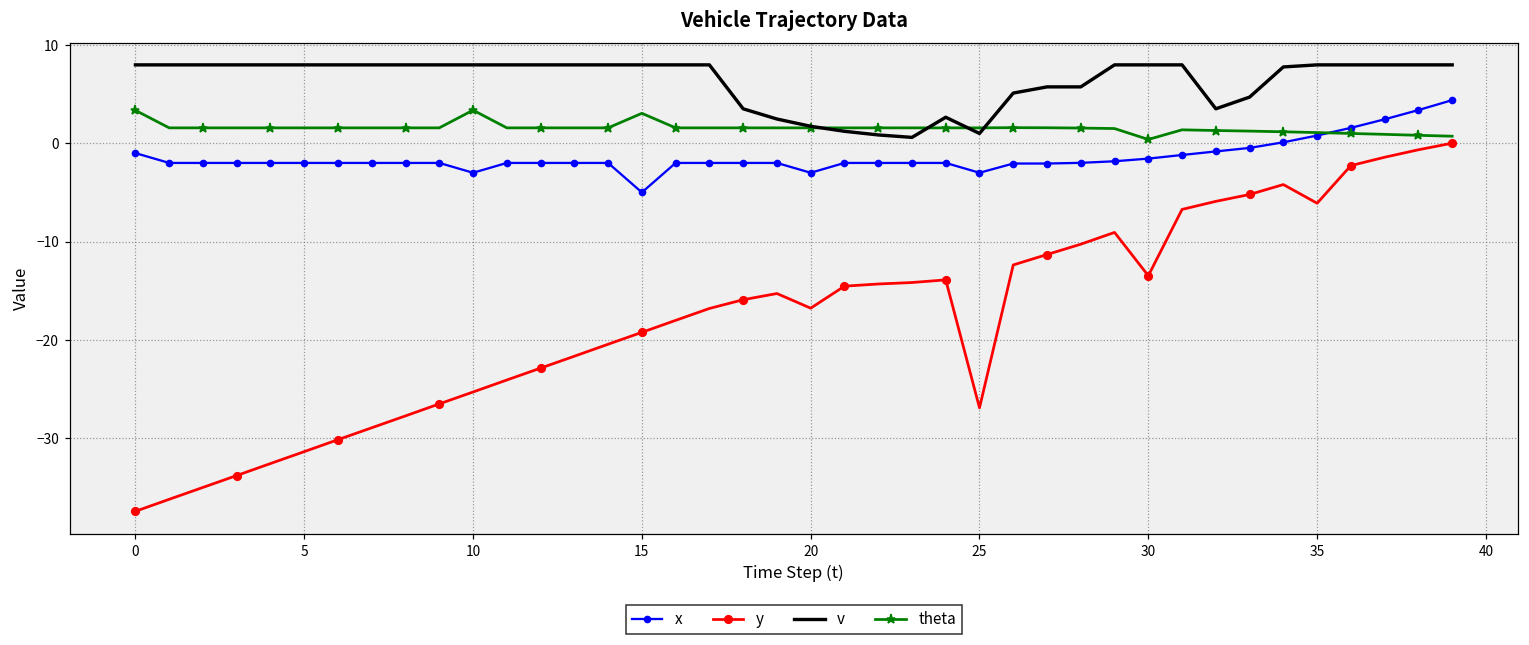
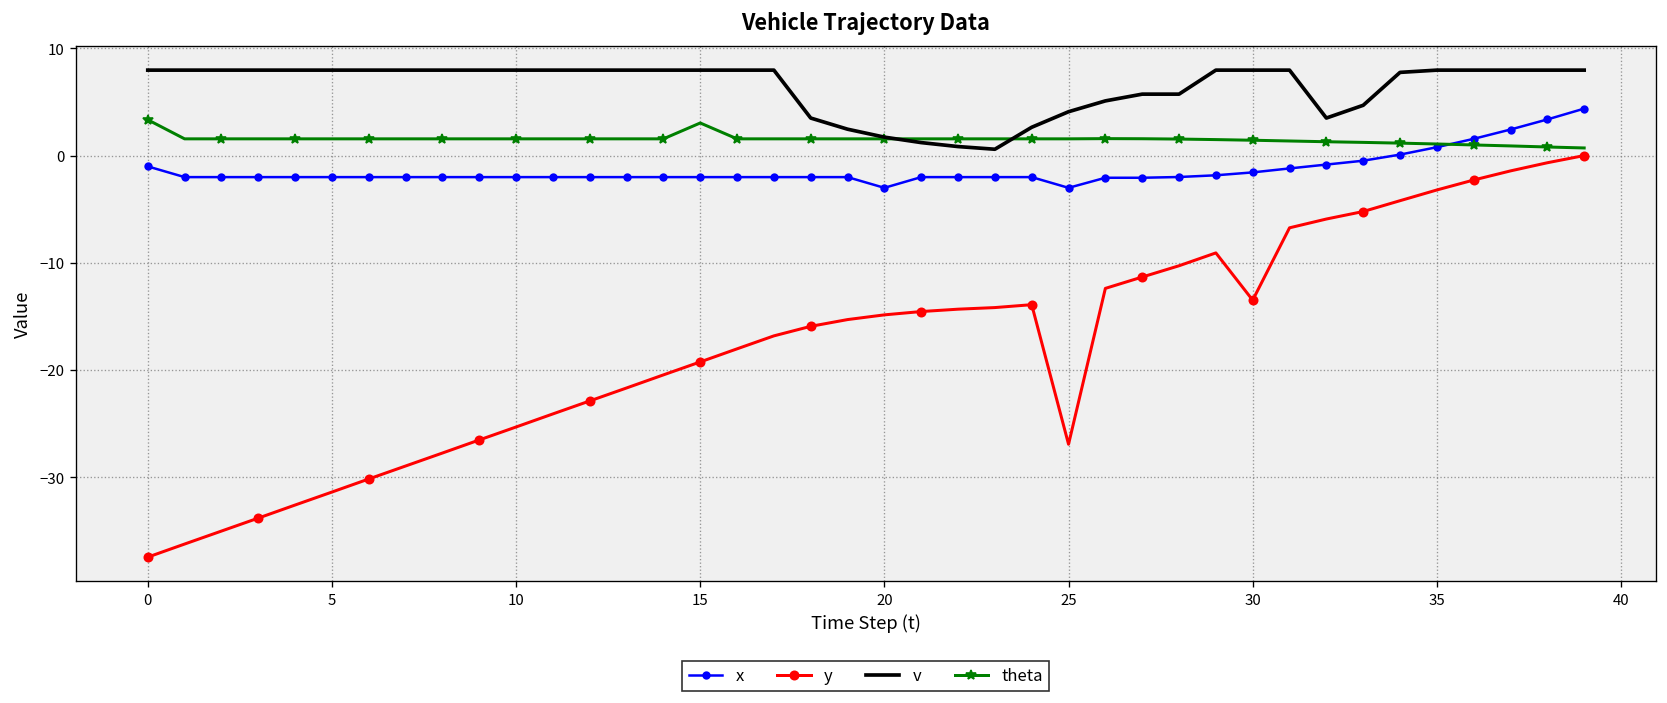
  {
    "x": {
      "0": -1,
      "5": -2,
-     "10": -3,
-     "15": -5,
+     "10": -2,
+     "15": -2,
      "20": -3,
      "25": -3,
      "30": -2,
      "35": 1
    },
    "y": {
      "0": -37,
      "5": -31,
      "10": -25,
      "15": -19,
-     "20": -17,
+     "20": -15,
      "25": -27,
      "30": -13,
-     "35": -6
+     "35": -3
    },
    "v": {
      "0": 8,
      "5": 8,
      "10": 8,
      "15": 8,
-     "25": 1,
+     "25": 4,
      "30": 8,
      "35": 8
    },
    "theta": {
      "0": 3,
      "5": 2,
-     "10": 3,
+     "10": 2,
      "15": 3,
      "25": 2,
-     "30": 0,
+     "30": 1,
      "35": 1
    }
  }
